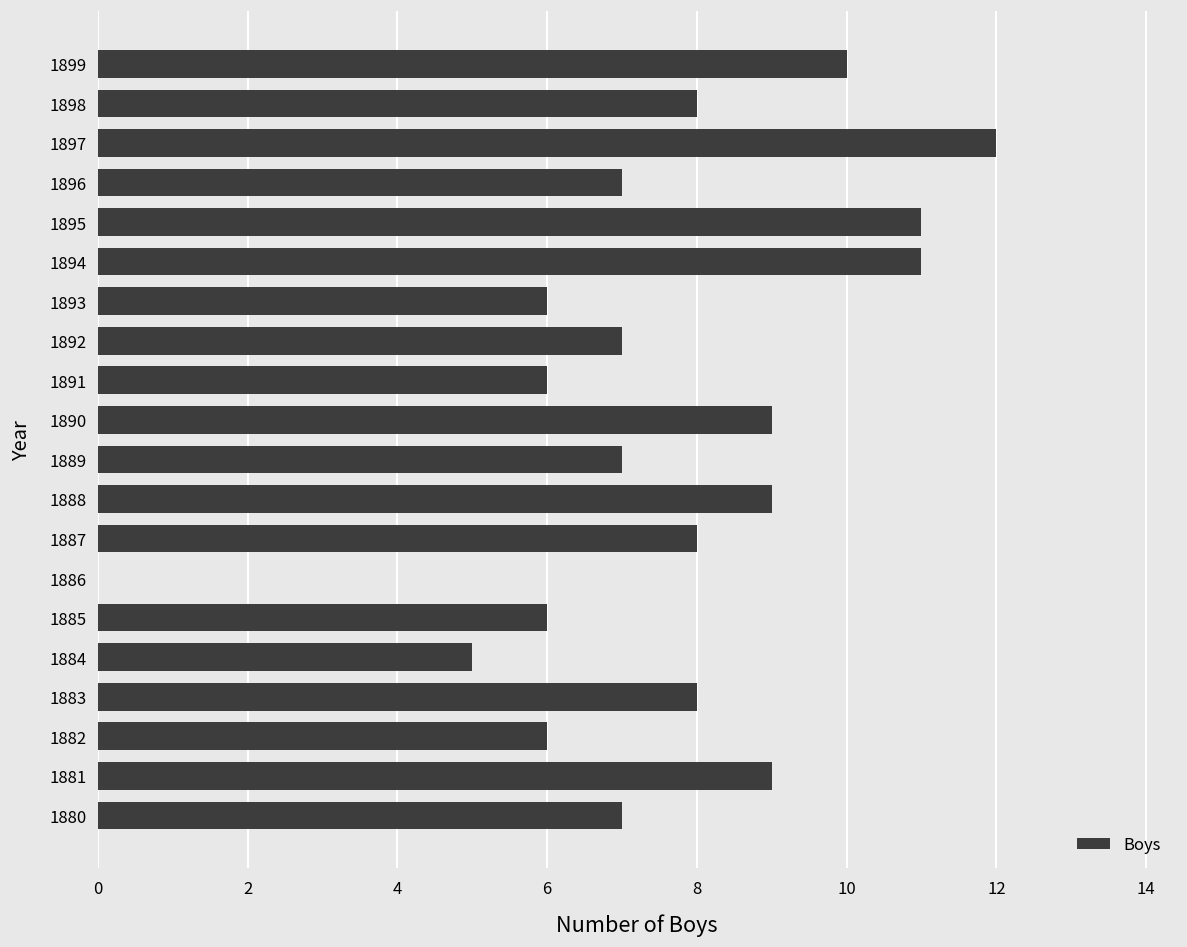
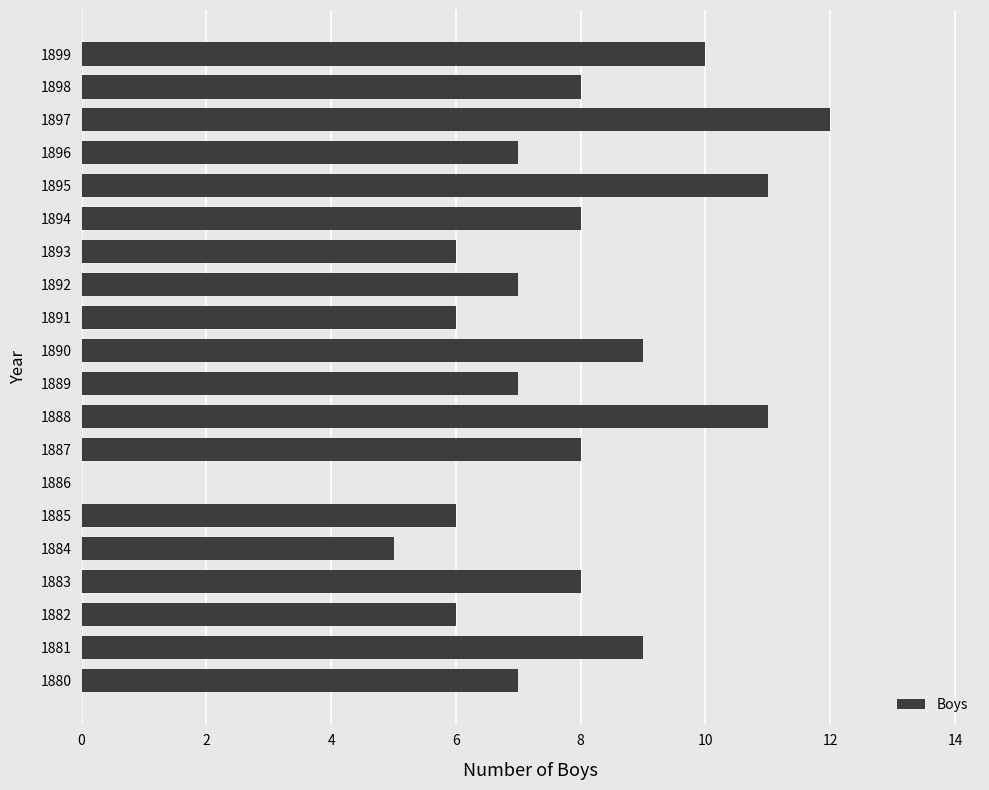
  {
    "1899": 10,
    "1898": 8,
    "1897": 12,
    "1896": 7,
    "1895": 11,
-   "1894": 11,
+   "1894": 8,
    "1893": 6,
    "1892": 7,
    "1891": 6,
    "1890": 9,
    "1889": 7,
-   "1888": 9,
+   "1888": 11,
    "1887": 8,
    "1886": 0,
    "1885": 6,
    "1884": 5,
    "1883": 8,
    "1882": 6,
    "1881": 9,
    "1880": 7
  }
